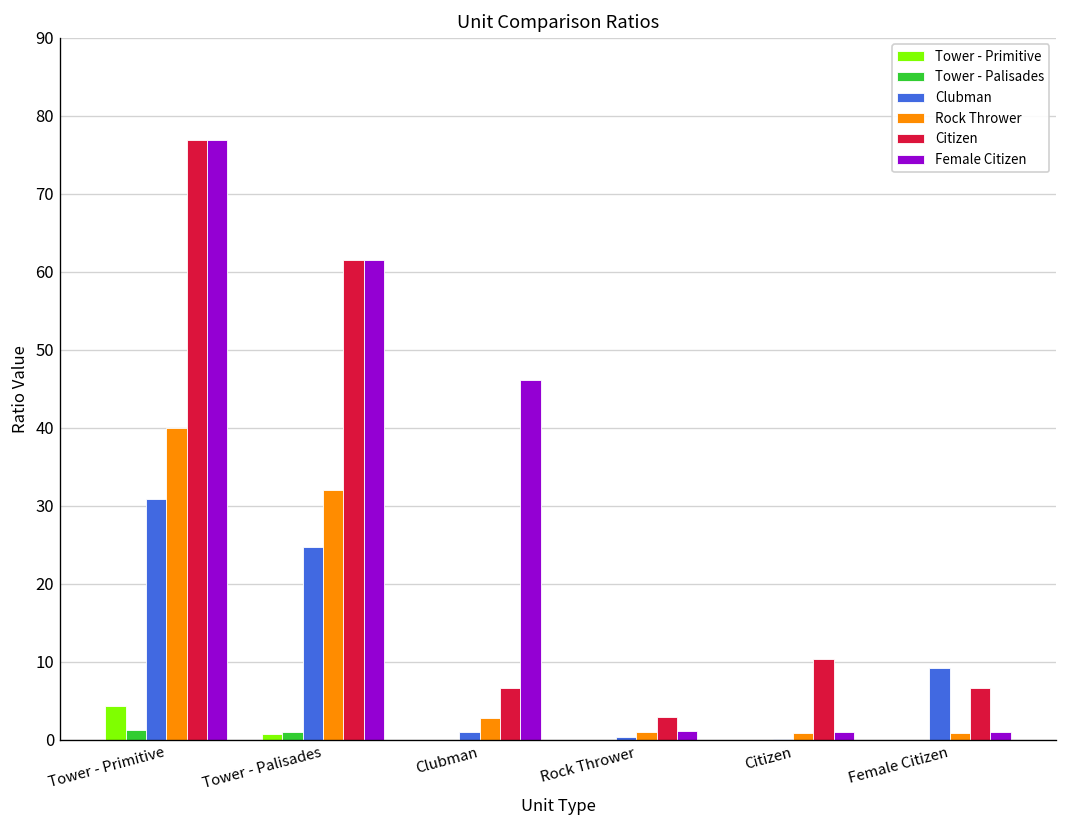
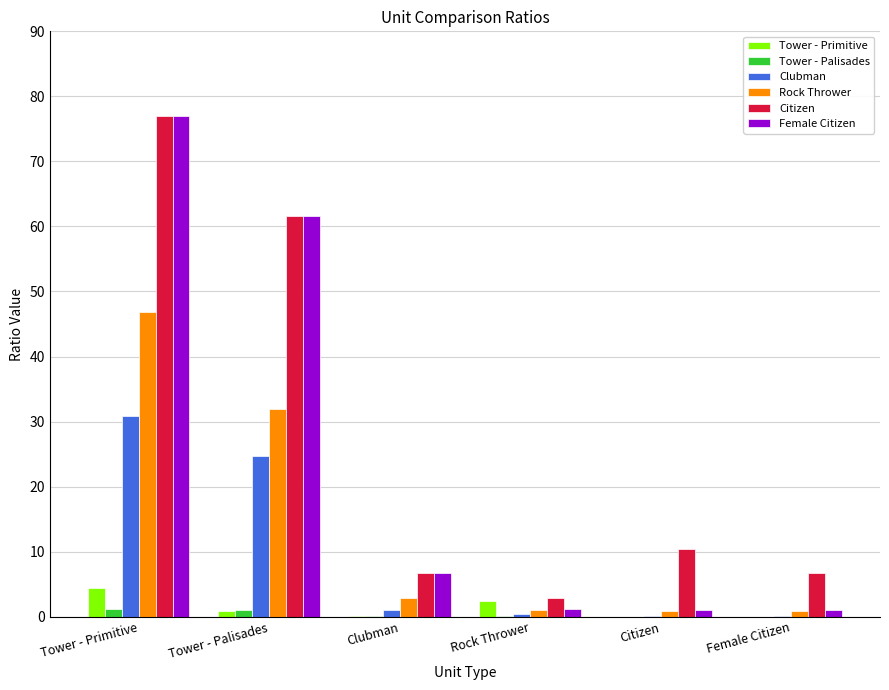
  {
    "Tower - Primitive": {
      "Tower - Primitive": 4,
      "Tower - Palisades": 1,
-     "Rock Thrower": 0
+     "Rock Thrower": 2
    },
    "Tower - Palisades": {
      "Tower - Primitive": 1,
      "Tower - Palisades": 1
    },
    "Clubman": {
      "Tower - Primitive": 31,
      "Tower - Palisades": 25,
      "Clubman": 1,
-     "Female Citizen": 9
+     "Female Citizen": 0
    },
    "Rock Thrower": {
-     "Tower - Primitive": 40,
+     "Tower - Primitive": 47,
      "Tower - Palisades": 32,
      "Clubman": 3,
      "Rock Thrower": 1,
      "Citizen": 1,
      "Female Citizen": 1
    },
    "Citizen": {
      "Tower - Primitive": 77,
      "Tower - Palisades": 62,
      "Clubman": 7,
      "Rock Thrower": 3,
      "Citizen": 10,
      "Female Citizen": 7
    },
    "Female Citizen": {
      "Tower - Primitive": 77,
      "Tower - Palisades": 62,
-     "Clubman": 46,
+     "Clubman": 7,
      "Rock Thrower": 1,
      "Citizen": 1,
      "Female Citizen": 1
    }
  }
